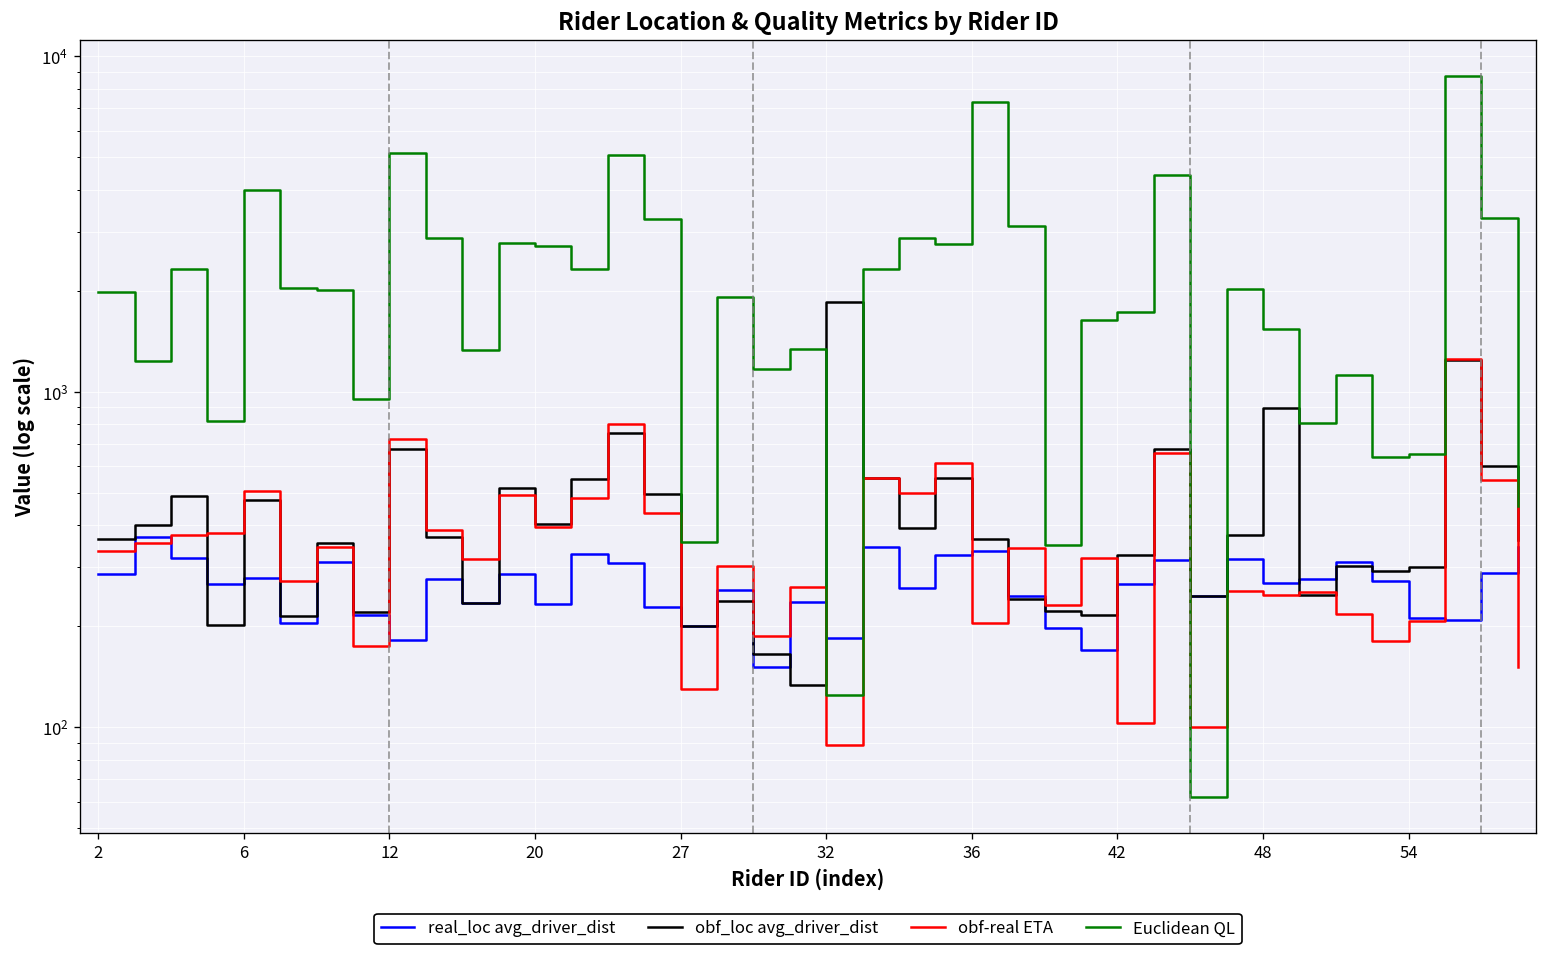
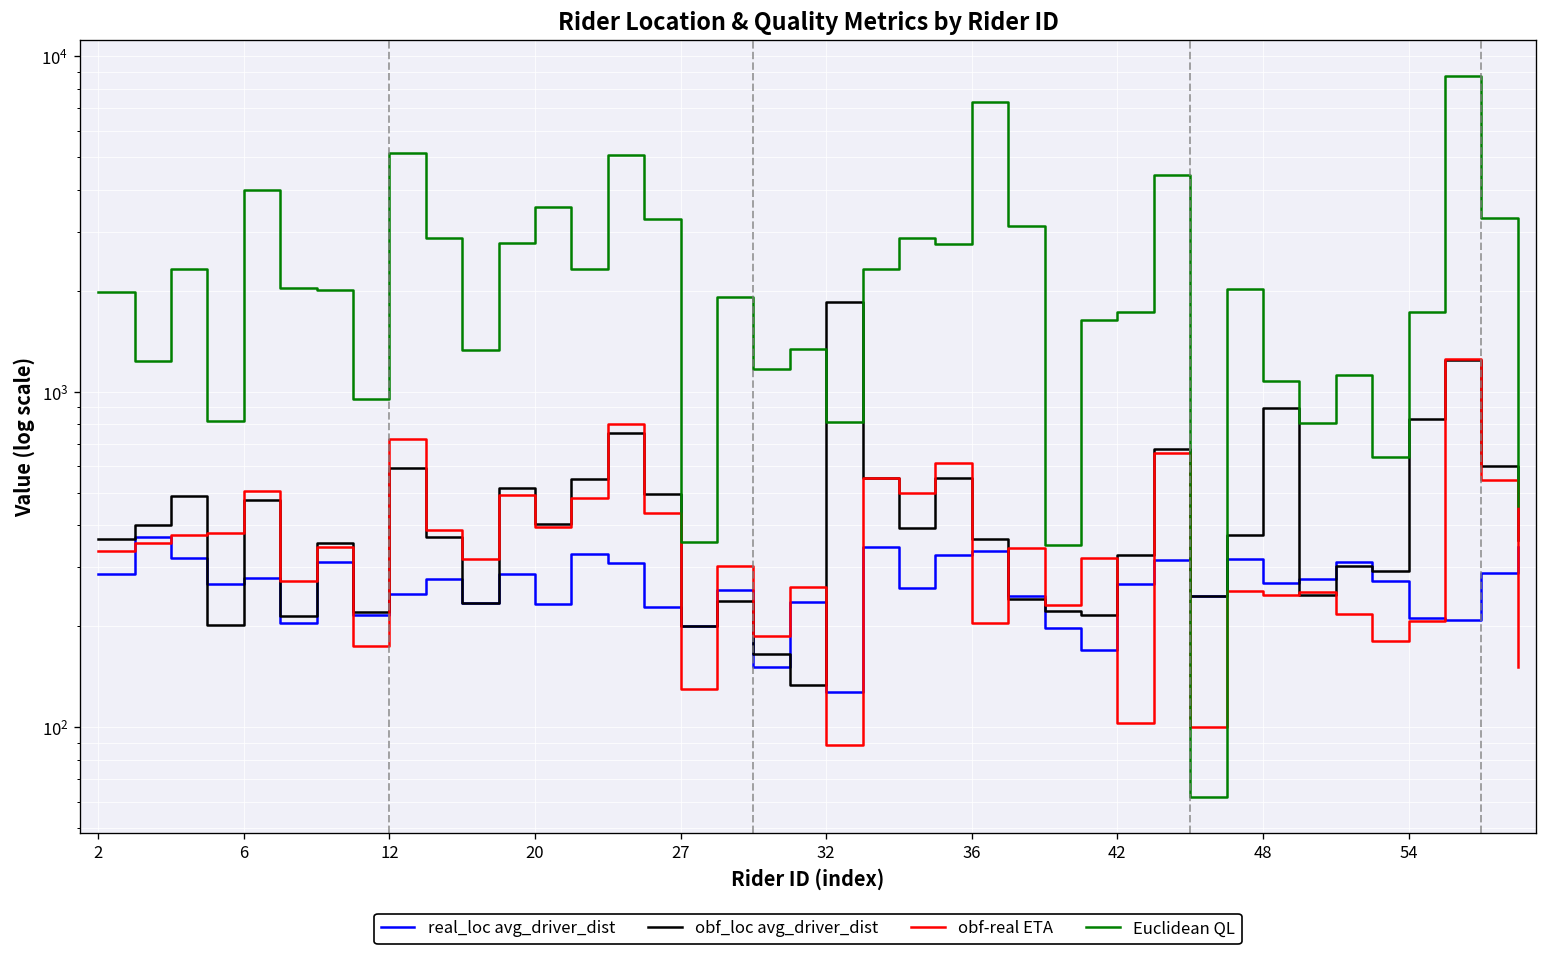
  {
    "real_loc avg_driver_dist": {
-     "12": 180,
+     "12": 250,
      "20": 230,
-     "32": 180,
+     "32": 130,
      "36": 340,
      "42": 270,
      "48": 270,
      "54": 210
    },
    "obf_loc avg_driver_dist": {
-     "12": 680,
+     "12": 590,
      "20": 400,
      "32": 1900,
      "36": 360,
      "42": 330,
      "48": 900,
-     "54": 300
+     "54": 830
    },
    "obf-real ETA": {
      "12": 720,
      "20": 400,
      "32": 89,
      "36": 200,
      "42": 103,
      "48": 250,
      "54": 210
    },
    "Euclidean QL": {
      "12": 5100,
-     "20": 2700,
-     "32": 120,
+     "20": 3600,
+     "32": 810,
      "36": 7300,
      "42": 1700,
-     "48": 1500,
-     "54": 650
+     "48": 1080,
+     "54": 1700
    }
  }
